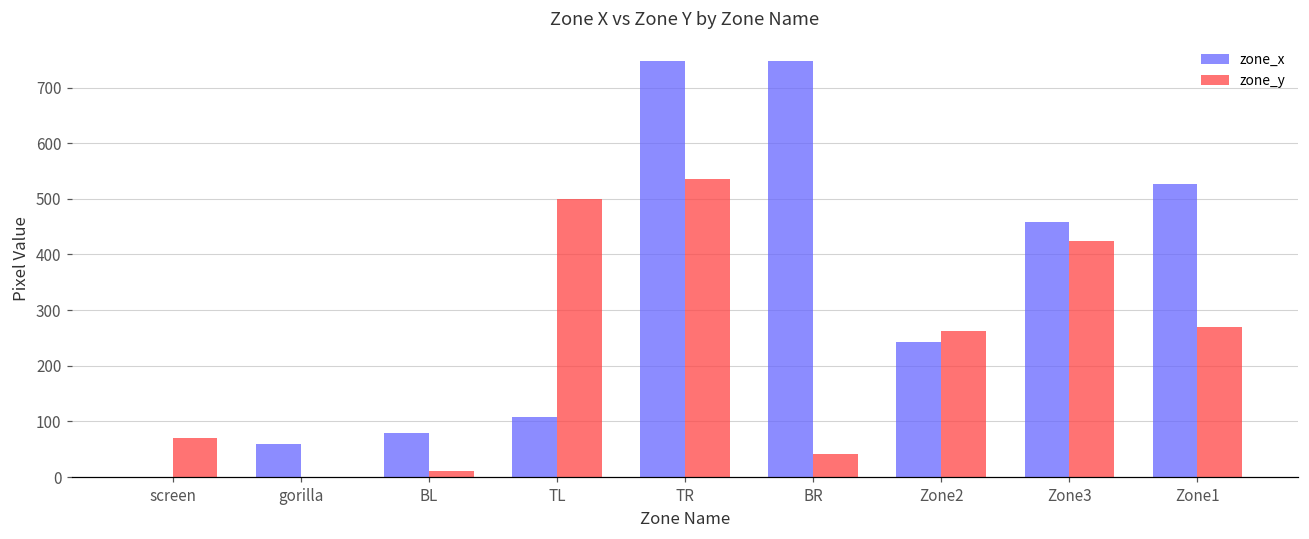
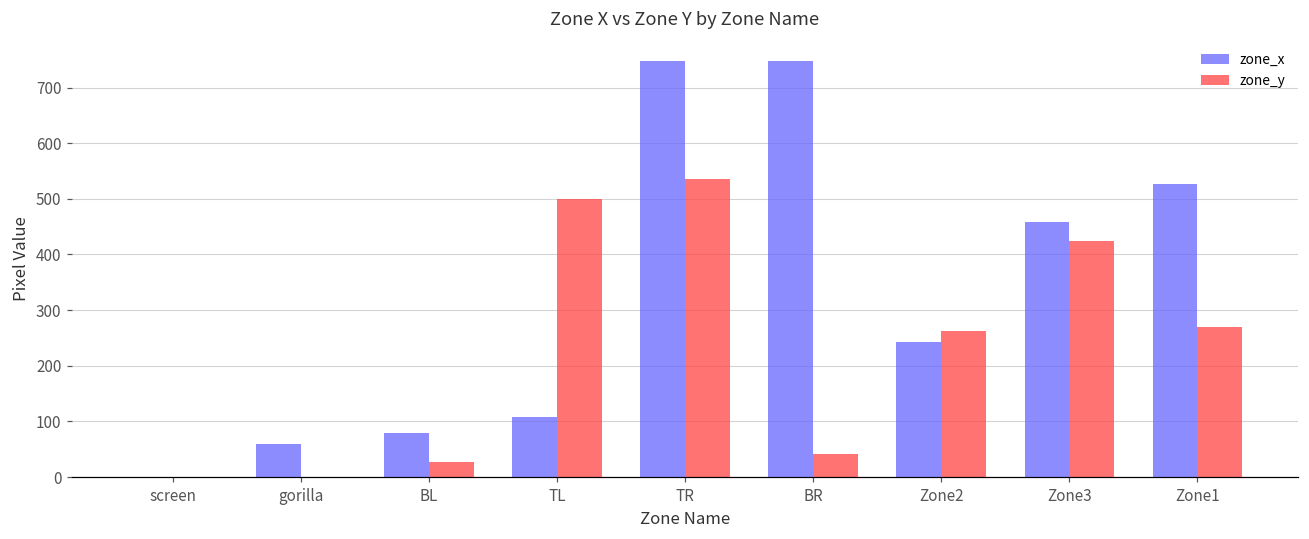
  {
    "zone_x": {
      "screen": 0,
      "gorilla": 60,
      "BL": 80,
      "TL": 110,
      "TR": 750,
      "BR": 750,
      "Zone2": 240,
      "Zone3": 460,
      "Zone1": 530
    },
    "zone_y": {
-     "screen": 70,
+     "screen": 0,
      "gorilla": 0,
-     "BL": 10,
+     "BL": 30,
      "TL": 500,
      "TR": 540,
      "BR": 40,
      "Zone2": 260,
      "Zone3": 430,
      "Zone1": 270
    }
  }
